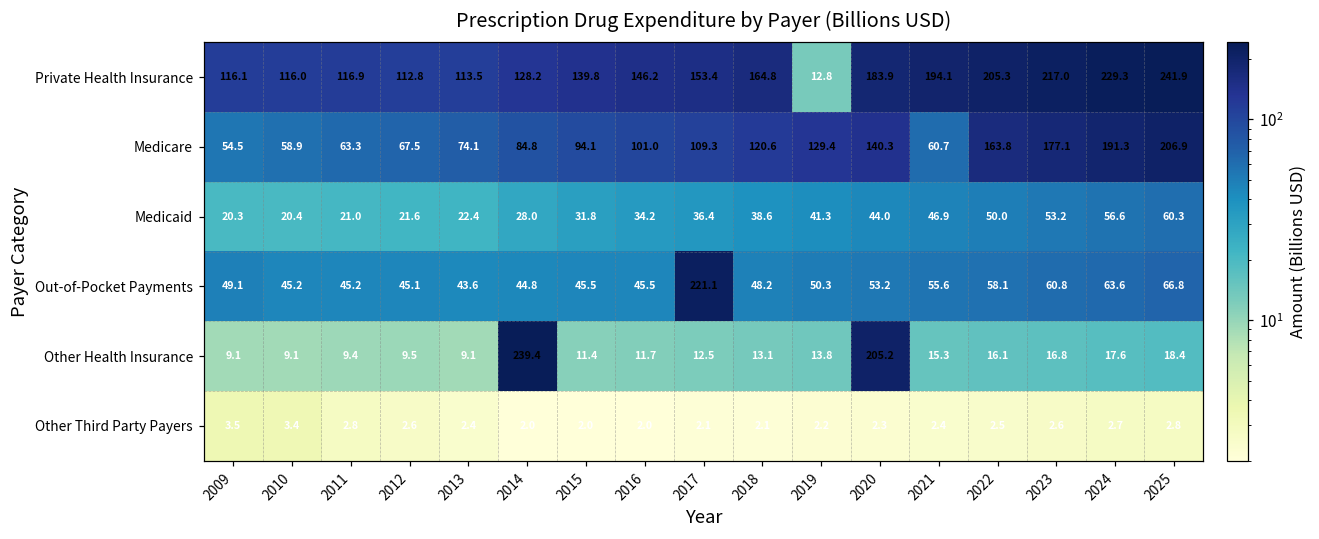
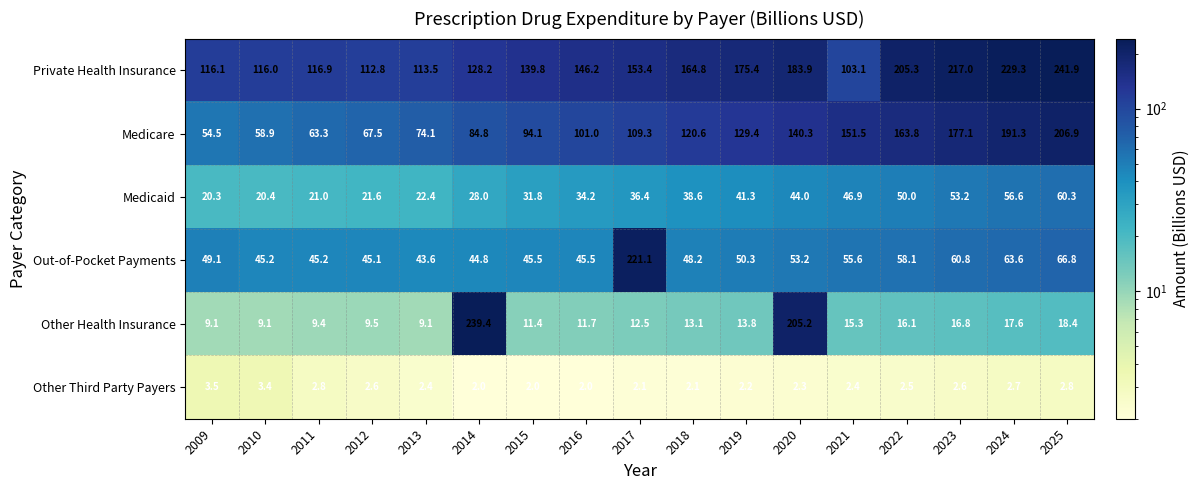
  {
    "Private Health Insurance": {
      "2009": 116.1,
      "2010": 116.0,
      "2011": 116.9,
      "2012": 112.8,
      "2013": 113.5,
      "2014": 128.2,
      "2015": 139.8,
      "2016": 146.2,
      "2017": 153.4,
      "2018": 164.8,
-     "2019": 12.8,
+     "2019": 175.4,
      "2020": 183.9,
-     "2021": 194.1,
+     "2021": 103.1,
      "2022": 205.3,
      "2023": 217.0,
      "2024": 229.3,
      "2025": 241.9
    },
    "Medicare": {
      "2009": 54.5,
      "2010": 58.9,
      "2011": 63.3,
      "2012": 67.5,
      "2013": 74.1,
      "2014": 84.8,
      "2015": 94.1,
      "2016": 101.0,
      "2017": 109.3,
      "2018": 120.6,
      "2019": 129.4,
      "2020": 140.3,
-     "2021": 60.7,
+     "2021": 151.5,
      "2022": 163.8,
      "2023": 177.1,
      "2024": 191.3,
      "2025": 206.9
    },
    "Medicaid": {
      "2009": 20.3,
      "2010": 20.4,
      "2011": 21.0,
      "2012": 21.6,
      "2013": 22.4,
      "2014": 28.0,
      "2015": 31.8,
      "2016": 34.2,
      "2017": 36.4,
      "2018": 38.6,
      "2019": 41.3,
      "2020": 44.0,
      "2021": 46.9,
      "2022": 50.0,
      "2023": 53.2,
      "2024": 56.6,
      "2025": 60.3
    },
    "Out-of-Pocket Payments": {
      "2009": 49.1,
      "2010": 45.2,
      "2011": 45.2,
      "2012": 45.1,
      "2013": 43.6,
      "2014": 44.8,
      "2015": 45.5,
      "2016": 45.5,
      "2017": 221.1,
      "2018": 48.2,
      "2019": 50.3,
      "2020": 53.2,
      "2021": 55.6,
      "2022": 58.1,
      "2023": 60.8,
      "2024": 63.6,
      "2025": 66.8
    },
    "Other Health Insurance": {
      "2009": 9.1,
      "2010": 9.1,
      "2011": 9.4,
      "2012": 9.5,
      "2013": 9.1,
      "2014": 239.4,
      "2015": 11.4,
      "2016": 11.7,
      "2017": 12.5,
      "2018": 13.1,
      "2019": 13.8,
      "2020": 205.2,
      "2021": 15.3,
      "2022": 16.1,
      "2023": 16.8,
      "2024": 17.6,
      "2025": 18.4
    },
    "Other Third Party Payers": {
      "2009": 3.5,
      "2010": 3.4,
      "2011": 2.8,
      "2012": 2.6,
      "2013": 2.4,
      "2021": 2.4,
      "2022": 2.5,
      "2023": 2.6,
      "2024": 2.7,
      "2025": 2.8
    }
  }
